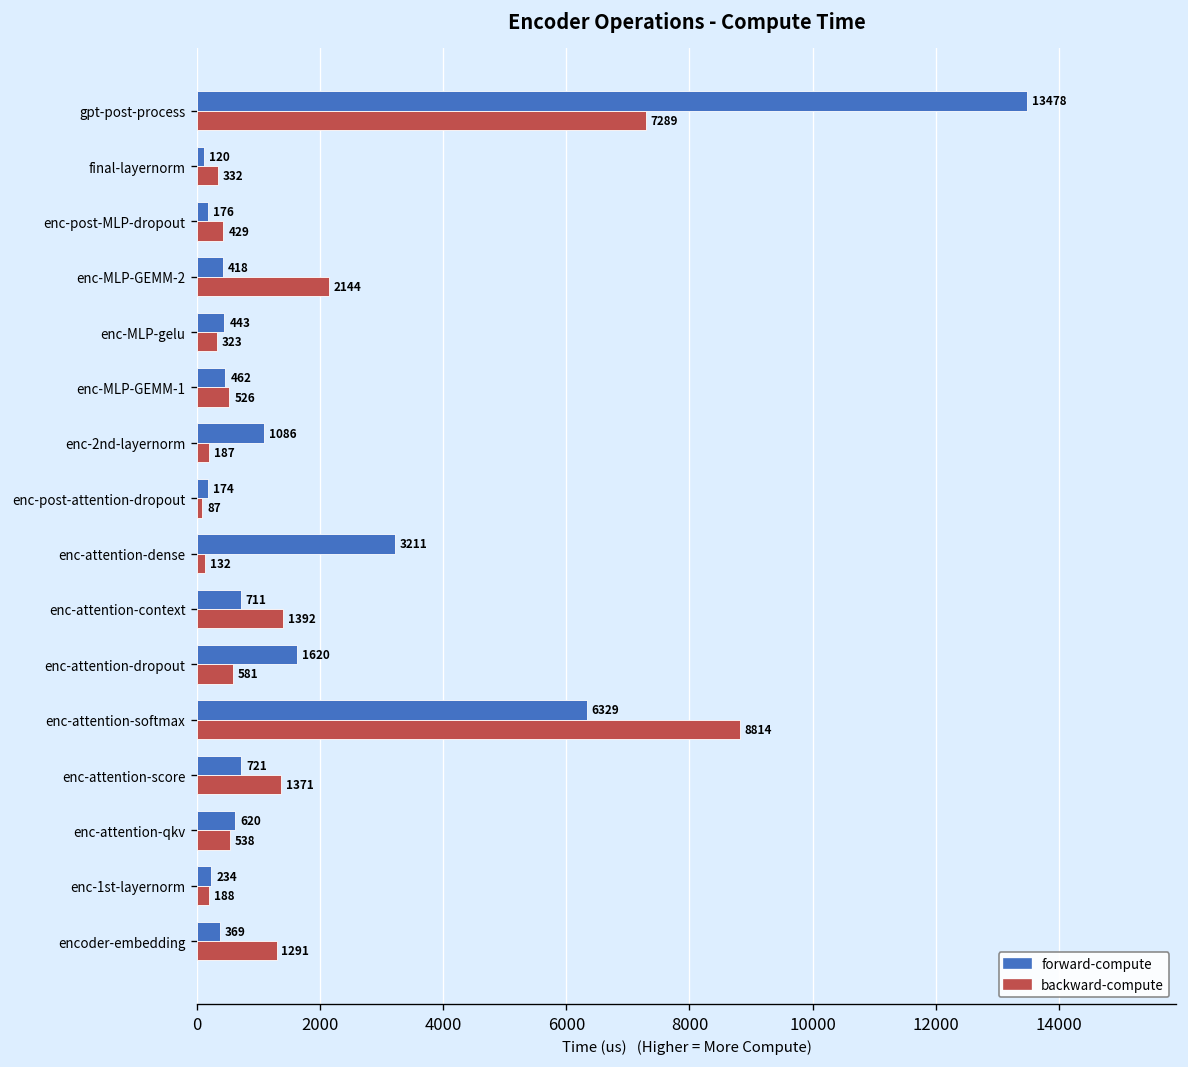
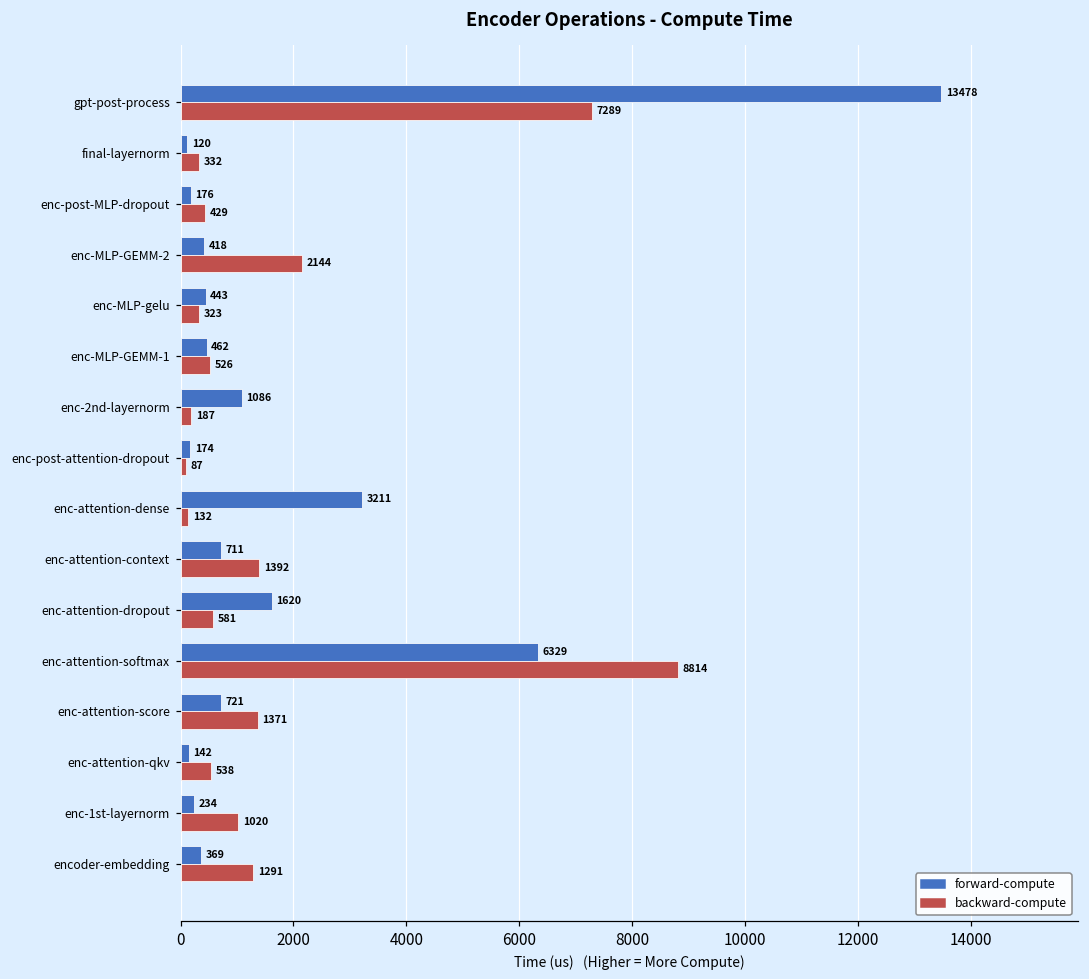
  {
    "forward-compute": {
      "gpt-post-process": 13478,
      "final-layernorm": 120,
      "enc-post-MLP-dropout": 176,
      "enc-MLP-GEMM-2": 418,
      "enc-MLP-gelu": 443,
      "enc-MLP-GEMM-1": 462,
      "enc-2nd-layernorm": 1086,
      "enc-post-attention-dropout": 174,
      "enc-attention-dense": 3211,
      "enc-attention-context": 711,
      "enc-attention-dropout": 1620,
      "enc-attention-softmax": 6329,
      "enc-attention-score": 721,
-     "enc-attention-qkv": 620,
+     "enc-attention-qkv": 142,
      "enc-1st-layernorm": 234,
      "encoder-embedding": 369
    },
    "backward-compute": {
      "gpt-post-process": 7289,
      "final-layernorm": 332,
      "enc-post-MLP-dropout": 429,
      "enc-MLP-GEMM-2": 2144,
      "enc-MLP-gelu": 323,
      "enc-MLP-GEMM-1": 526,
      "enc-2nd-layernorm": 187,
      "enc-post-attention-dropout": 87,
      "enc-attention-dense": 132,
      "enc-attention-context": 1392,
      "enc-attention-dropout": 581,
      "enc-attention-softmax": 8814,
      "enc-attention-score": 1371,
      "enc-attention-qkv": 538,
-     "enc-1st-layernorm": 188,
+     "enc-1st-layernorm": 1020,
      "encoder-embedding": 1291
    }
  }
